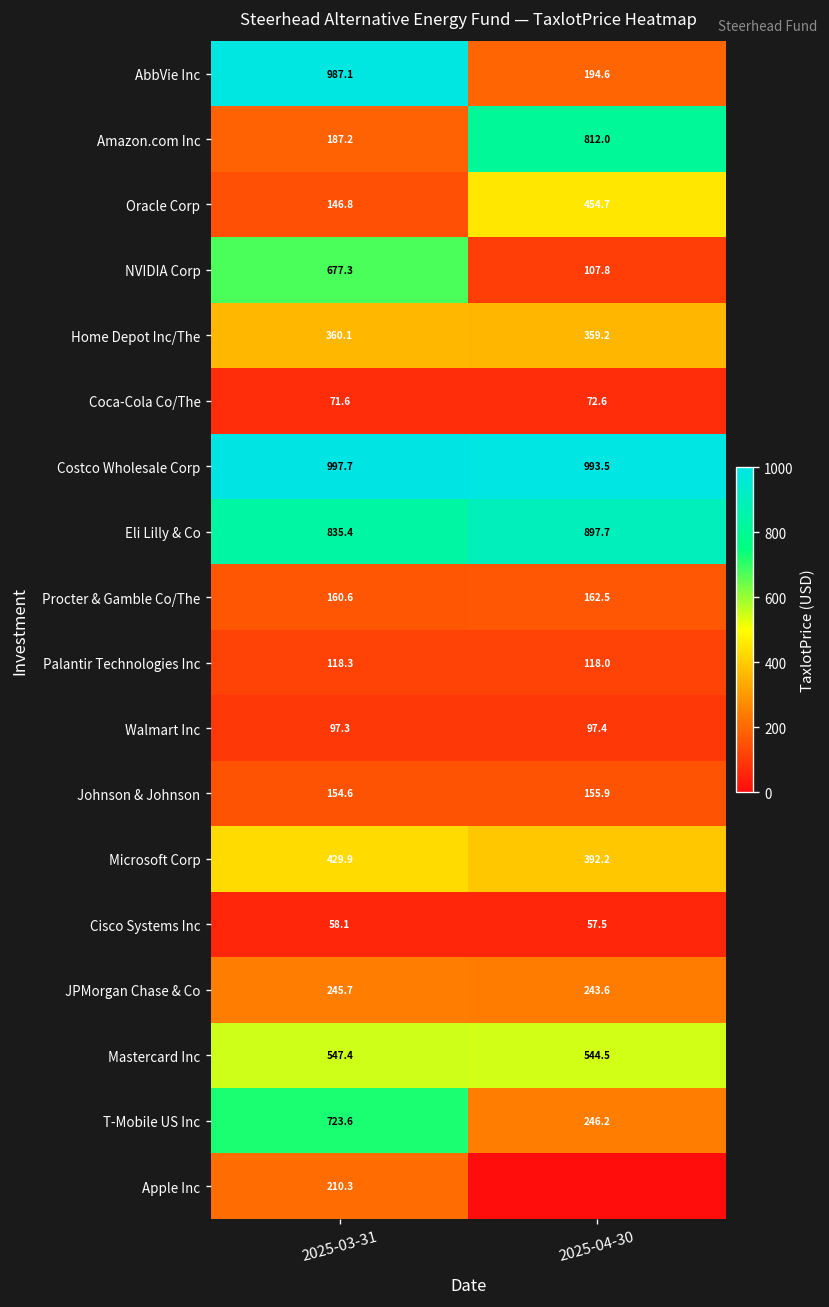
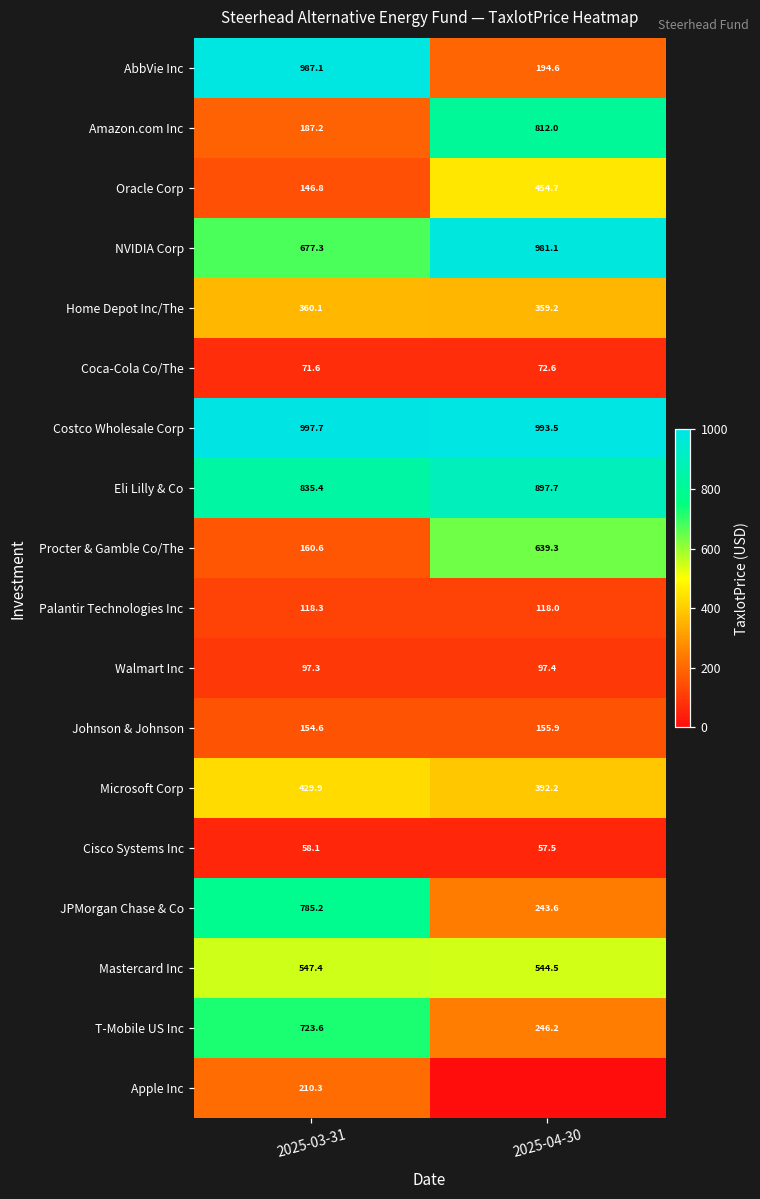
  {
    "AbbVie Inc": {
      "2025-03-31": 987.1,
      "2025-04-30": 194.6
    },
    "Amazon.com Inc": {
      "2025-03-31": 187.2,
      "2025-04-30": 812.0
    },
    "Oracle Corp": {
      "2025-03-31": 146.8,
      "2025-04-30": 454.7
    },
    "NVIDIA Corp": {
      "2025-03-31": 677.3,
-     "2025-04-30": 107.8
+     "2025-04-30": 981.1
    },
    "Home Depot Inc/The": {
      "2025-03-31": 360.1,
      "2025-04-30": 359.2
    },
    "Coca-Cola Co/The": {
      "2025-03-31": 71.6,
      "2025-04-30": 72.6
    },
    "Costco Wholesale Corp": {
      "2025-03-31": 997.7,
      "2025-04-30": 993.5
    },
    "Eli Lilly & Co": {
      "2025-03-31": 835.4,
      "2025-04-30": 897.7
    },
    "Procter & Gamble Co/The": {
      "2025-03-31": 160.6,
-     "2025-04-30": 162.5
+     "2025-04-30": 639.3
    },
    "Palantir Technologies Inc": {
      "2025-03-31": 118.3,
      "2025-04-30": 118.0
    },
    "Walmart Inc": {
      "2025-03-31": 97.3,
      "2025-04-30": 97.4
    },
    "Johnson & Johnson": {
      "2025-03-31": 154.6,
      "2025-04-30": 155.9
    },
    "Microsoft Corp": {
      "2025-03-31": 429.9,
      "2025-04-30": 392.2
    },
    "Cisco Systems Inc": {
      "2025-03-31": 58.1,
      "2025-04-30": 57.5
    },
    "JPMorgan Chase & Co": {
-     "2025-03-31": 245.7,
+     "2025-03-31": 785.2,
      "2025-04-30": 243.6
    },
    "Mastercard Inc": {
      "2025-03-31": 547.4,
      "2025-04-30": 544.5
    },
    "T-Mobile US Inc": {
      "2025-03-31": 723.6,
      "2025-04-30": 246.2
    },
    "Apple Inc": {
      "2025-03-31": 210.3
    }
  }
